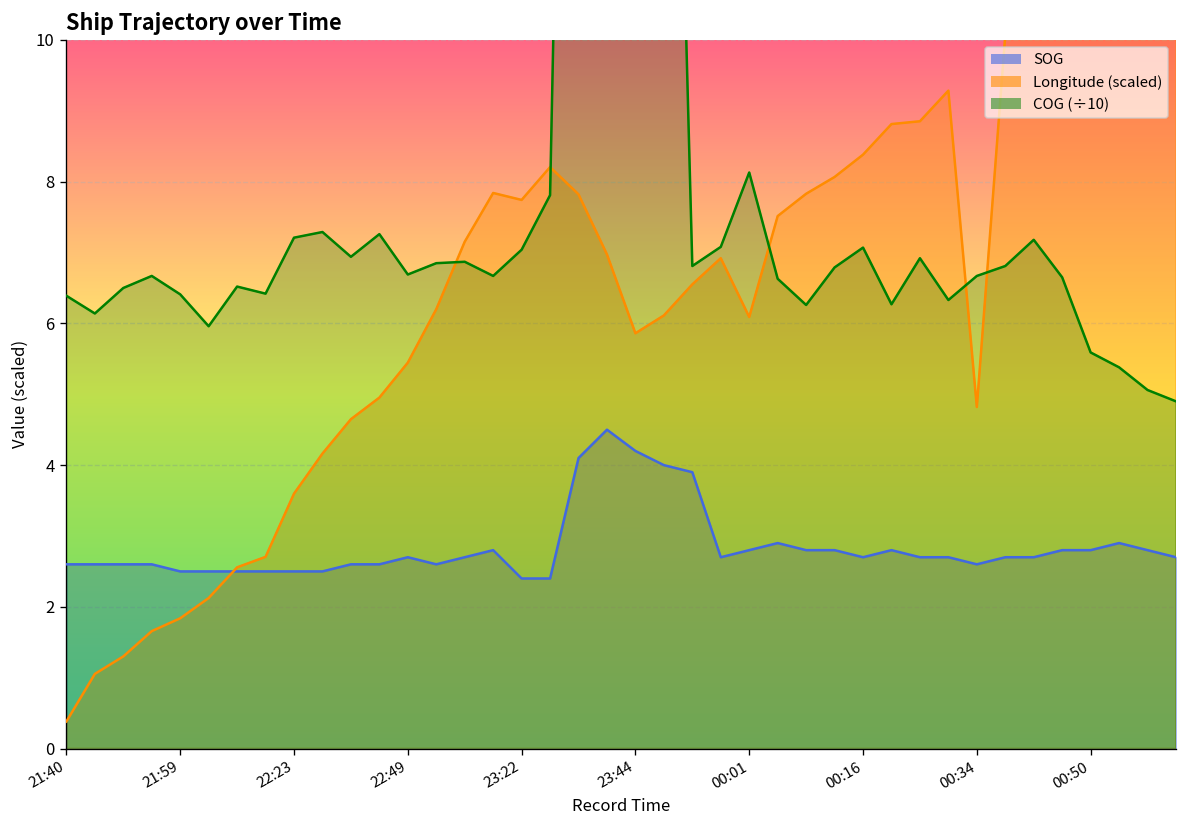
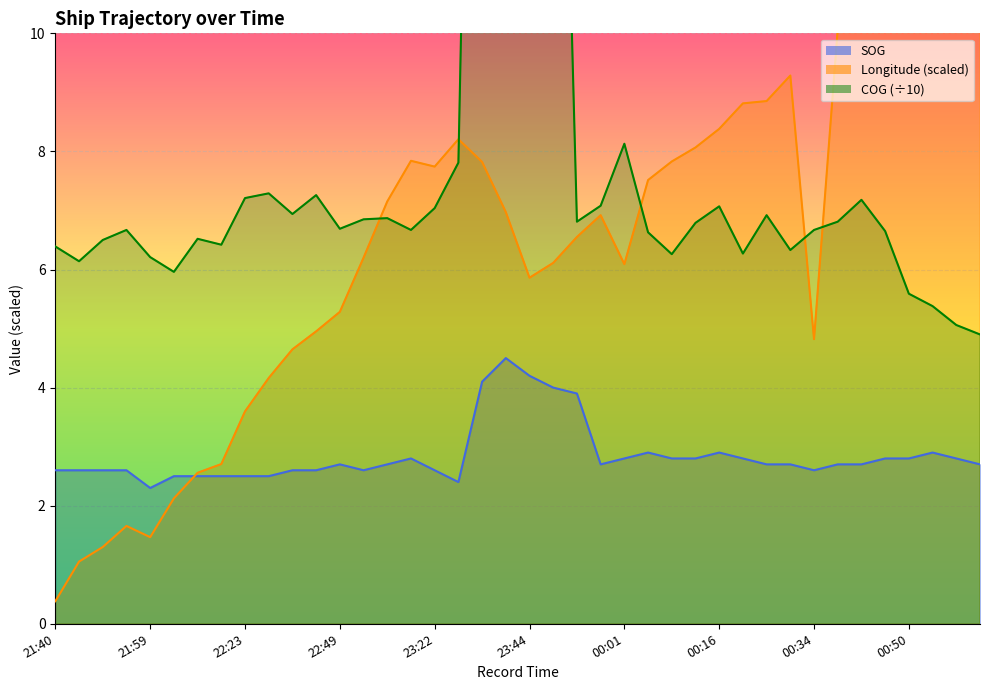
  {
    "SOG": {
      "21:40": 2.6,
-     "21:59": 2.5,
+     "21:59": 2.3,
      "22:23": 2.5,
      "22:49": 2.7,
-     "23:22": 2.4,
+     "23:22": 2.6,
      "23:44": 4.2,
      "00:01": 2.8,
-     "00:16": 2.7,
+     "00:16": 2.9,
      "00:34": 2.6,
      "00:50": 2.8
    },
    "Longitude (scaled)": {
      "21:40": 0.4,
-     "21:59": 1.8,
+     "21:59": 1.5,
      "22:23": 3.6,
-     "22:49": 5.4,
+     "22:49": 5.3,
      "23:22": 7.7,
      "23:44": 5.9,
      "00:01": 6.1,
      "00:16": 8.4,
      "00:34": 4.8
    },
    "COG (÷10)": {
      "21:40": 6.4,
-     "21:59": 6.4,
+     "21:59": 6.2,
      "22:23": 7.2,
      "22:49": 6.7,
      "23:22": 7.0,
      "00:01": 8.1,
      "00:16": 7.1,
      "00:34": 6.7,
      "00:50": 5.6
    }
  }
